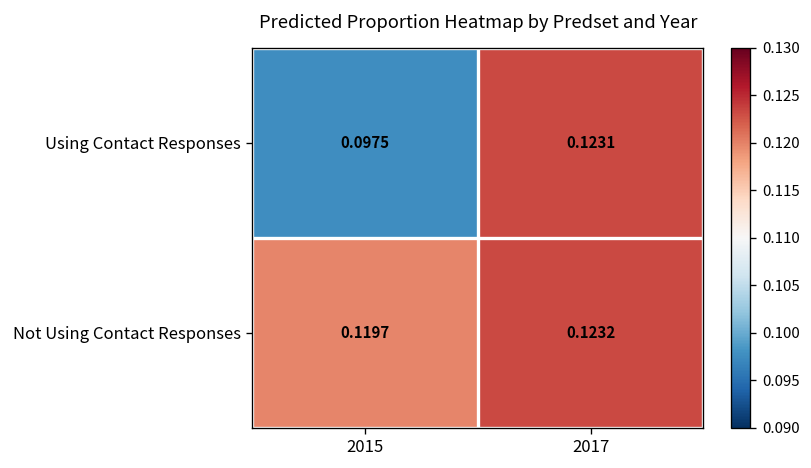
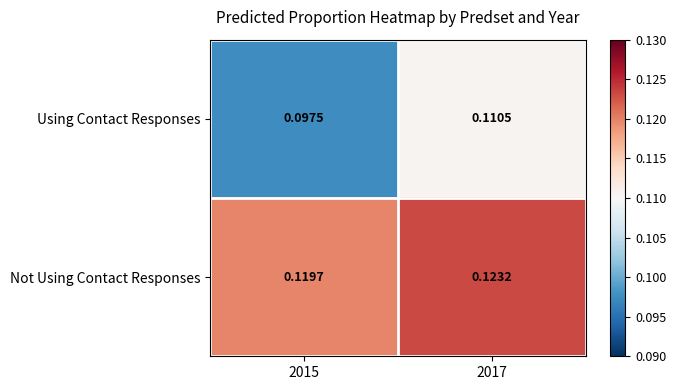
  {
    "Using Contact Responses": {
      "2015": 0.0975,
-     "2017": 0.1231
+     "2017": 0.1105
    },
    "Not Using Contact Responses": {
      "2015": 0.1197,
      "2017": 0.1232
    }
  }
